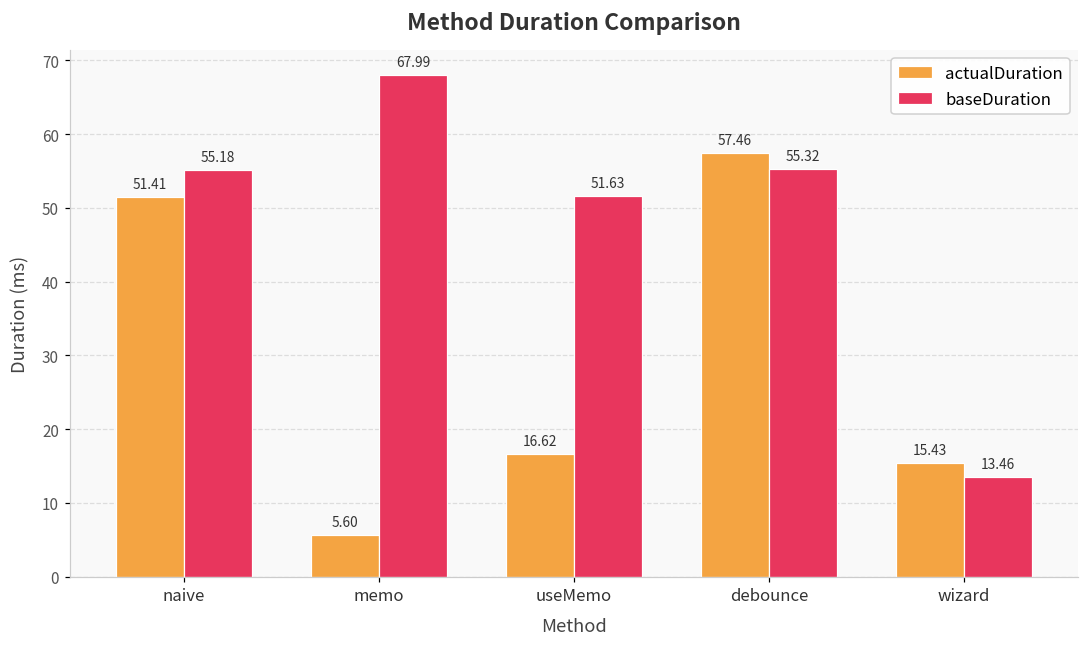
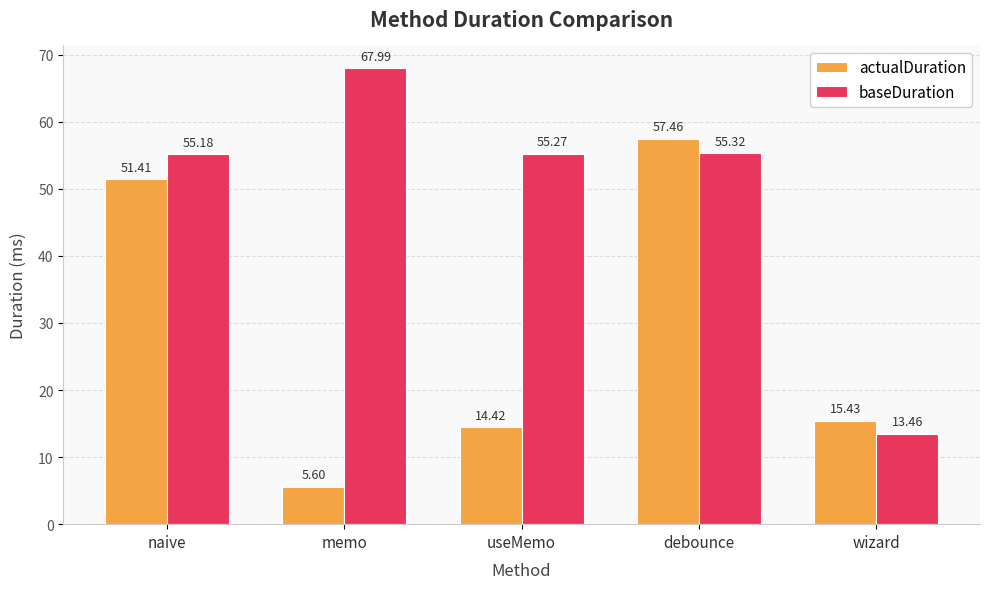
  {
    "actualDuration": {
      "naive": 51.41,
      "memo": 5.60,
-     "useMemo": 16.62,
+     "useMemo": 14.42,
      "debounce": 57.46,
      "wizard": 15.43
    },
    "baseDuration": {
      "naive": 55.18,
      "memo": 67.99,
-     "useMemo": 51.63,
+     "useMemo": 55.27,
      "debounce": 55.32,
      "wizard": 13.46
    }
  }
